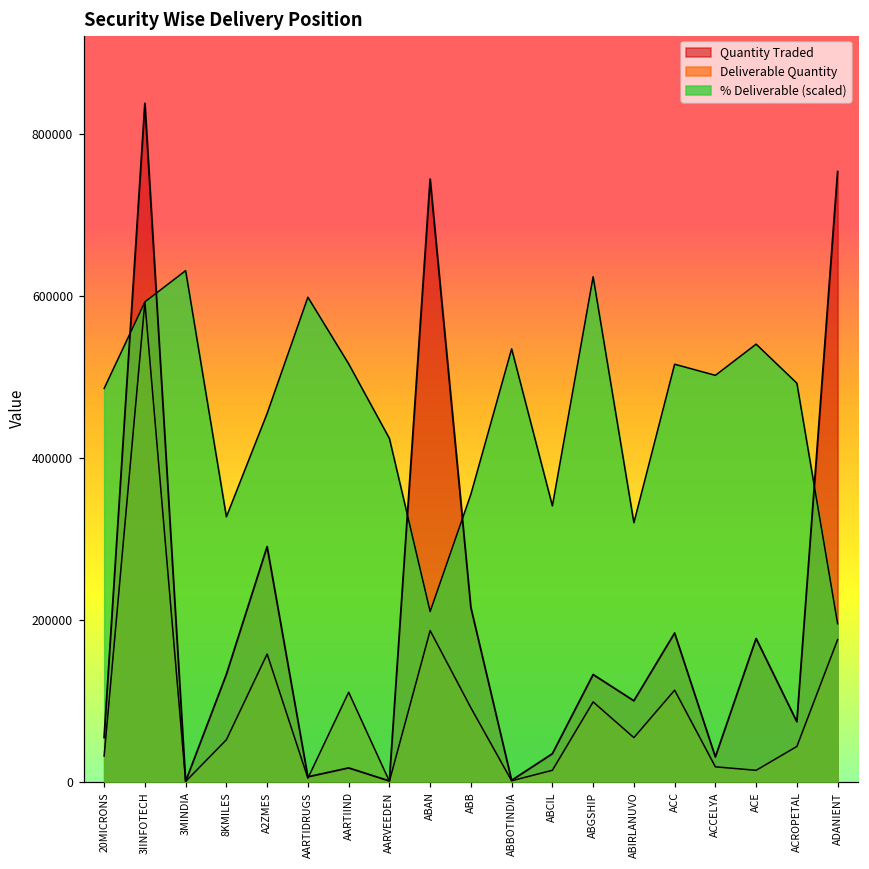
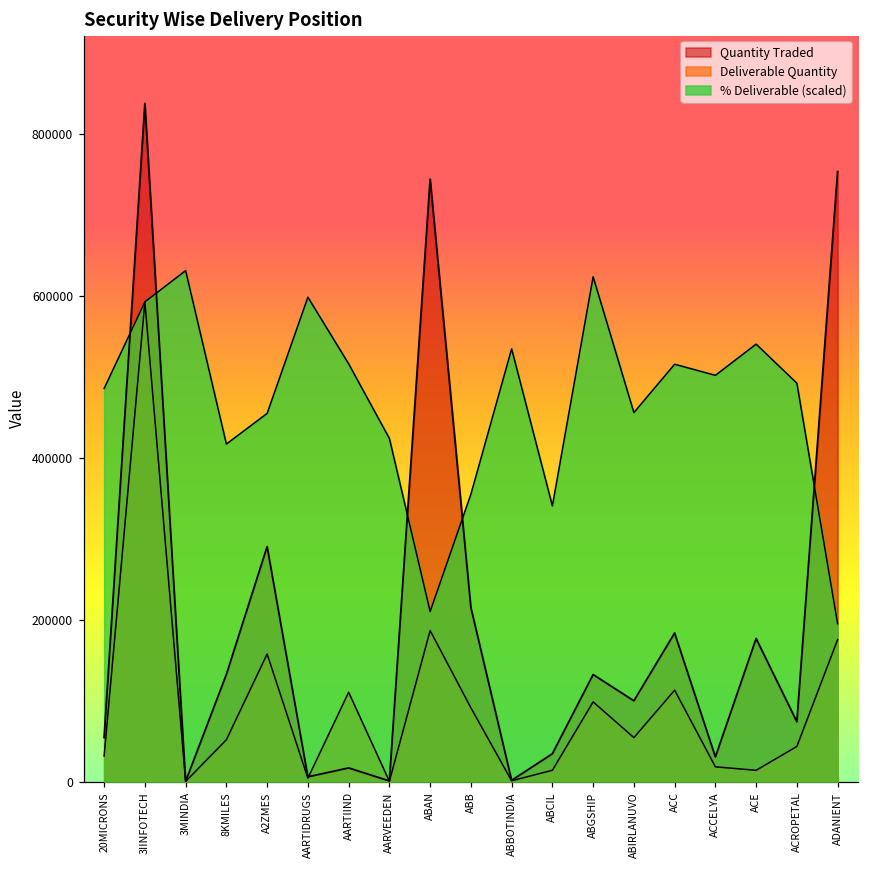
  {
    "Quantity Traded": {
      "20MICRONS": 50000,
      "3IINFOTECH": 840000,
      "8KMILES": 130000,
      "A2ZMES": 290000,
      "AARTIIND": 20000,
      "ABAN": 740000,
      "ABB": 220000,
      "ABCIL": 30000,
      "ABGSHIP": 130000,
      "ABIRLANUVO": 100000,
      "ACC": 180000,
      "ACCELYA": 30000,
      "ACE": 180000,
      "ACROPETAL": 70000,
      "ADANIENT": 750000
    },
    "Deliverable Quantity": {
      "20MICRONS": 30000,
      "8KMILES": 50000,
      "A2ZMES": 160000,
      "AARTIIND": 110000,
      "ABAN": 190000,
      "ABB": 90000,
      "ABCIL": 10000,
      "ABGSHIP": 100000,
      "ABIRLANUVO": 50000,
      "ACC": 110000,
      "ACCELYA": 20000,
      "ACE": 10000,
      "ACROPETAL": 40000,
      "ADANIENT": 180000
    },
    "% Deliverable (scaled)": {
      "20MICRONS": 490000,
      "3MINDIA": 630000,
-     "8KMILES": 330000,
+     "8KMILES": 420000,
      "A2ZMES": 450000,
      "AARTIDRUGS": 600000,
      "AARTIIND": 520000,
      "AARVEEDEN": 420000,
      "ABAN": 210000,
      "ABB": 350000,
      "ABBOTINDIA": 530000,
      "ABCIL": 340000,
      "ABGSHIP": 620000,
-     "ABIRLANUVO": 320000,
+     "ABIRLANUVO": 460000,
      "ACC": 520000,
      "ACCELYA": 500000,
      "ACE": 540000,
      "ACROPETAL": 490000,
      "ADANIENT": 200000
    }
  }
